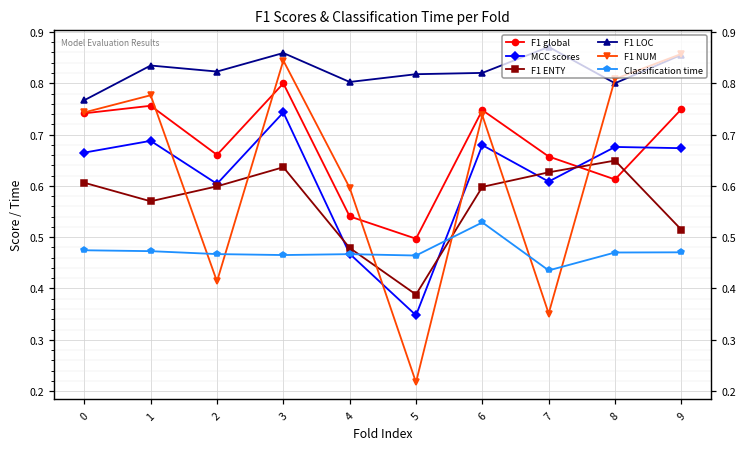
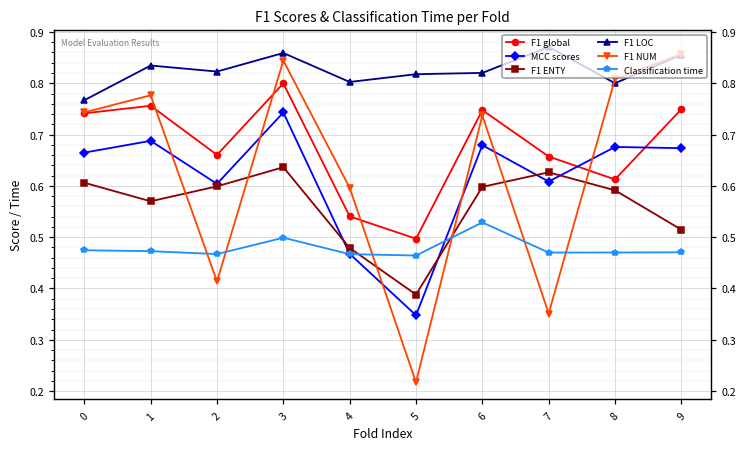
  {
    "F1 global": {
      "1": 0.76,
      "2": 0.66,
      "3": 0.80,
      "4": 0.54,
      "5": 0.50,
      "6": 0.75,
      "7": 0.66,
      "8": 0.61,
      "9": 0.75
    },
    "MCC scores": {
      "0": 0.66,
      "1": 0.69,
      "3": 0.74,
      "5": 0.35,
      "6": 0.68,
      "7": 0.61,
      "8": 0.68,
      "9": 0.67
    },
    "F1 ENTY": {
      "0": 0.61,
      "1": 0.57,
      "3": 0.64,
      "4": 0.48,
      "5": 0.39,
      "6": 0.60,
      "7": 0.63,
-     "8": 0.65,
+     "8": 0.59,
      "9": 0.51
    },
    "F1 LOC": {
      "0": 0.77,
      "1": 0.83,
      "2": 0.82,
      "3": 0.86,
      "4": 0.80,
      "5": 0.82,
      "6": 0.82,
      "8": 0.80
    },
    "F1 NUM": {
      "1": 0.78,
      "2": 0.41,
      "3": 0.84,
      "4": 0.60,
      "5": 0.22,
      "6": 0.74,
      "7": 0.35
    },
    "Classification time": {
      "0": 0.47,
      "1": 0.47,
      "2": 0.47,
-     "3": 0.47,
+     "3": 0.50,
      "5": 0.46,
      "6": 0.53,
-     "7": 0.44,
+     "7": 0.47,
      "8": 0.47,
      "9": 0.47
    }
  }
